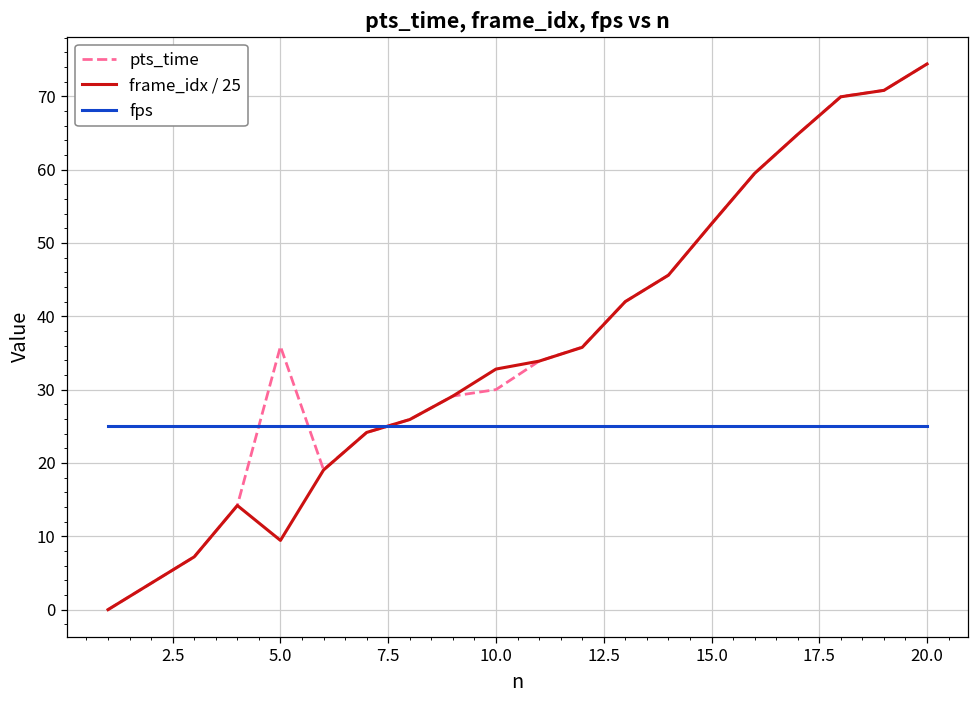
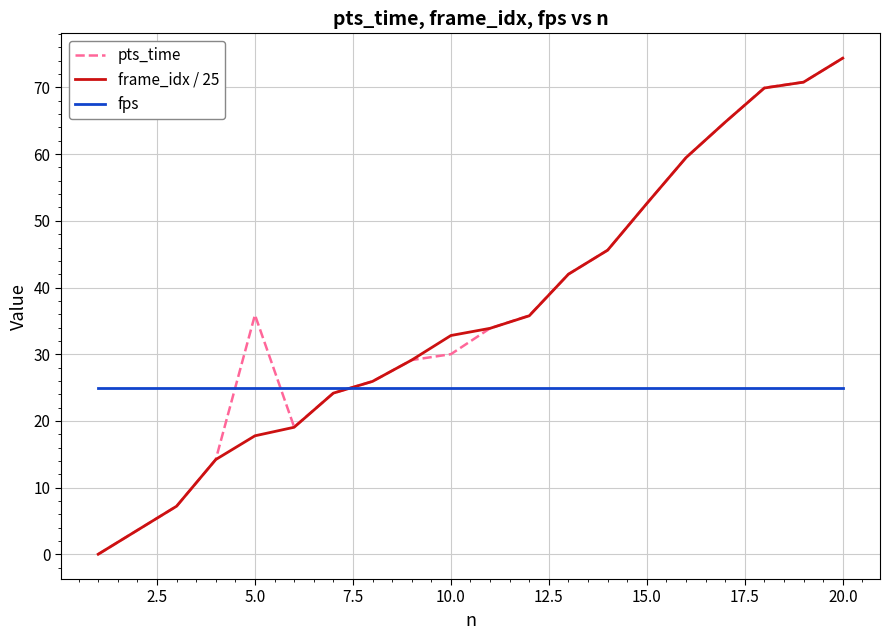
  {
    "pts_time": {
      "5.0": 36,
      "10.0": 30
    },
    "frame_idx / 25": {
-     "5.0": 9,
+     "5.0": 18,
      "10.0": 33
    },
    "fps": {
      "5.0": 25,
      "10.0": 25,
      "15.0": 25,
      "20.0": 25
    }
  }
